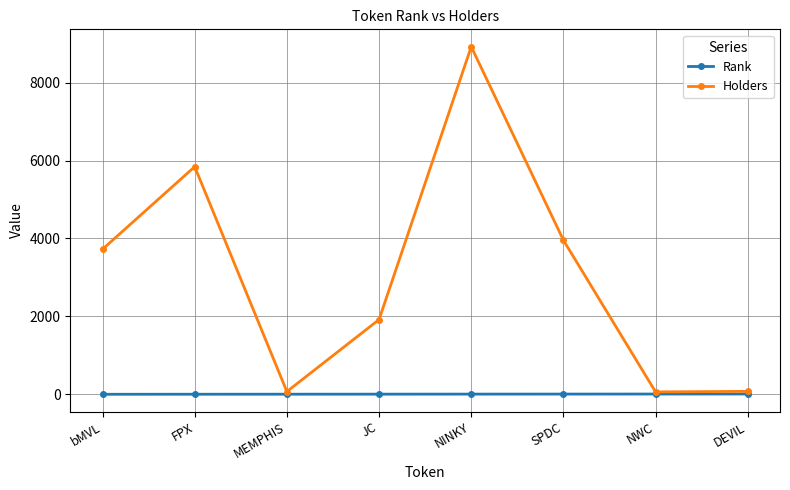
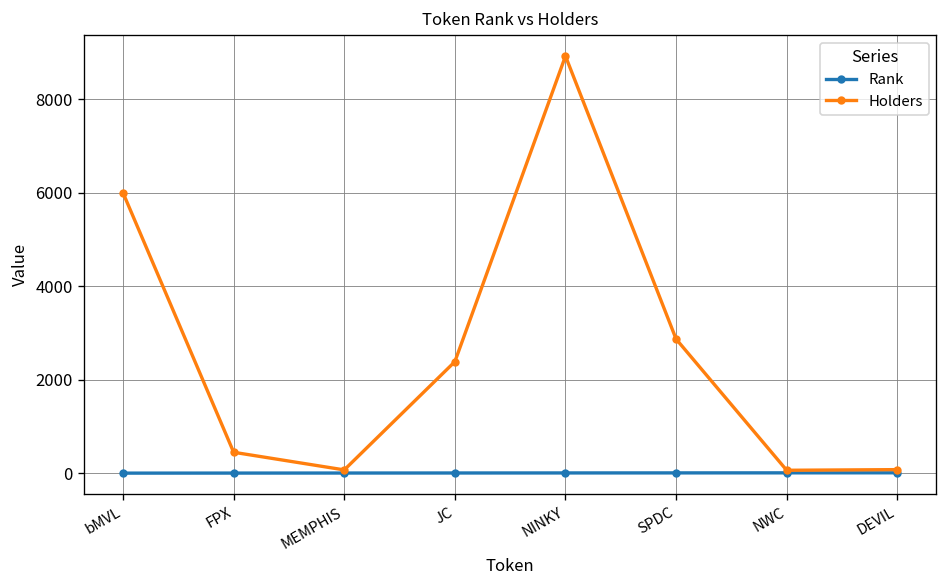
  {
    "Rank": {
      "bMVL": 0,
      "FPX": 0,
      "MEMPHIS": 0,
      "JC": 0,
      "NINKY": 0,
      "SPDC": 0,
      "DEVIL": 0
    },
    "Holders": {
-     "bMVL": 3700,
-     "FPX": 5800,
+     "bMVL": 6000,
+     "FPX": 400,
      "MEMPHIS": 100,
-     "JC": 1900,
+     "JC": 2400,
      "NINKY": 8900,
-     "SPDC": 4000,
+     "SPDC": 2900,
      "DEVIL": 100
    }
  }
